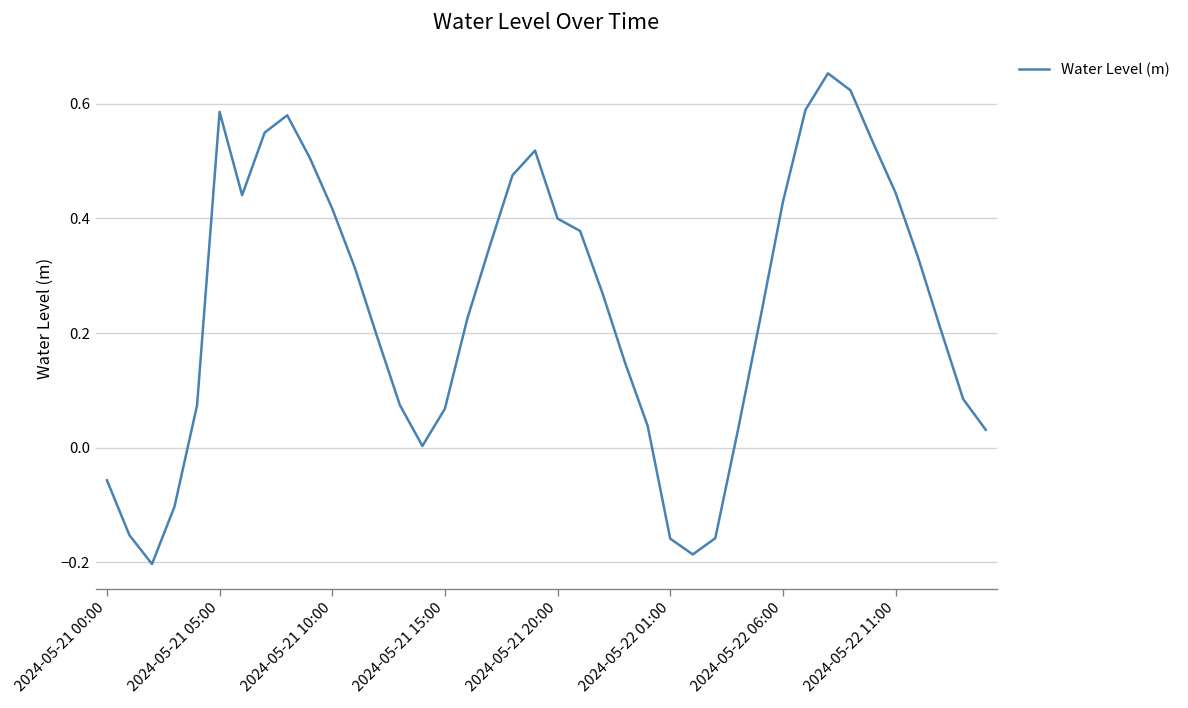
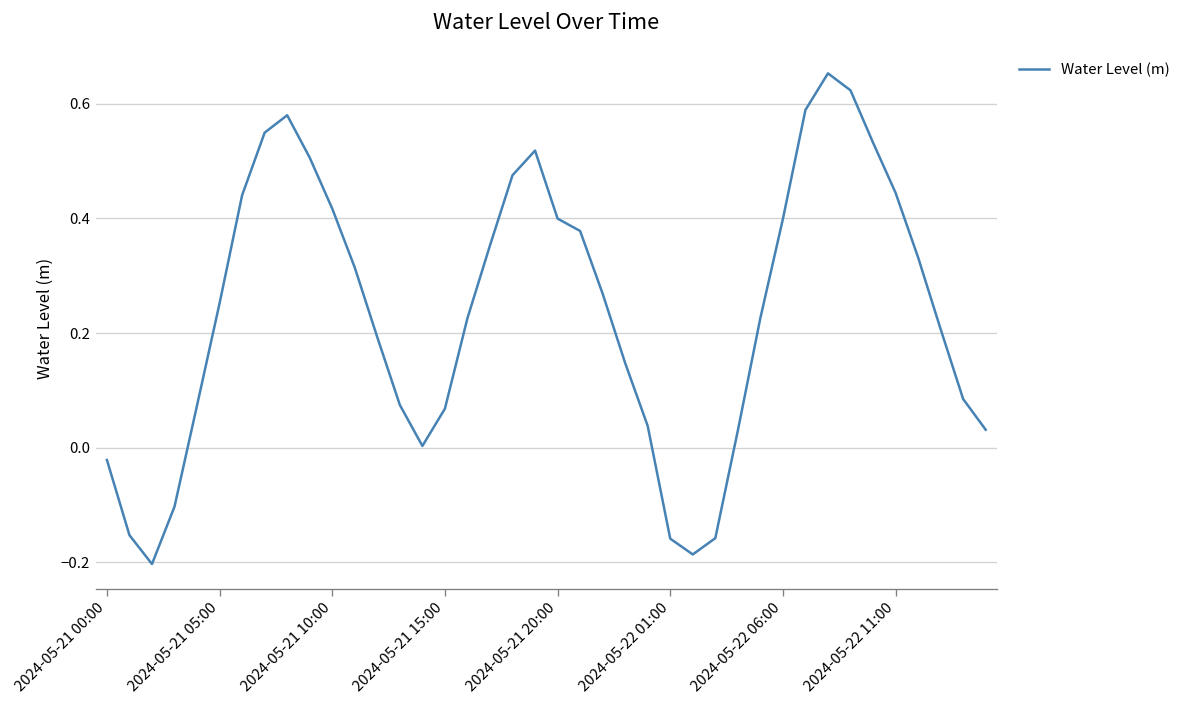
  {
-   "2024-05-21 00:00": -0.06,
-   "2024-05-21 05:00": 0.59,
+   "2024-05-21 00:00": -0.02,
+   "2024-05-21 05:00": 0.25,
    "2024-05-21 10:00": 0.42,
    "2024-05-21 15:00": 0.07,
    "2024-05-21 20:00": 0.40,
    "2024-05-22 01:00": -0.16,
-   "2024-05-22 06:00": 0.43,
+   "2024-05-22 06:00": 0.40,
    "2024-05-22 11:00": 0.44
  }
